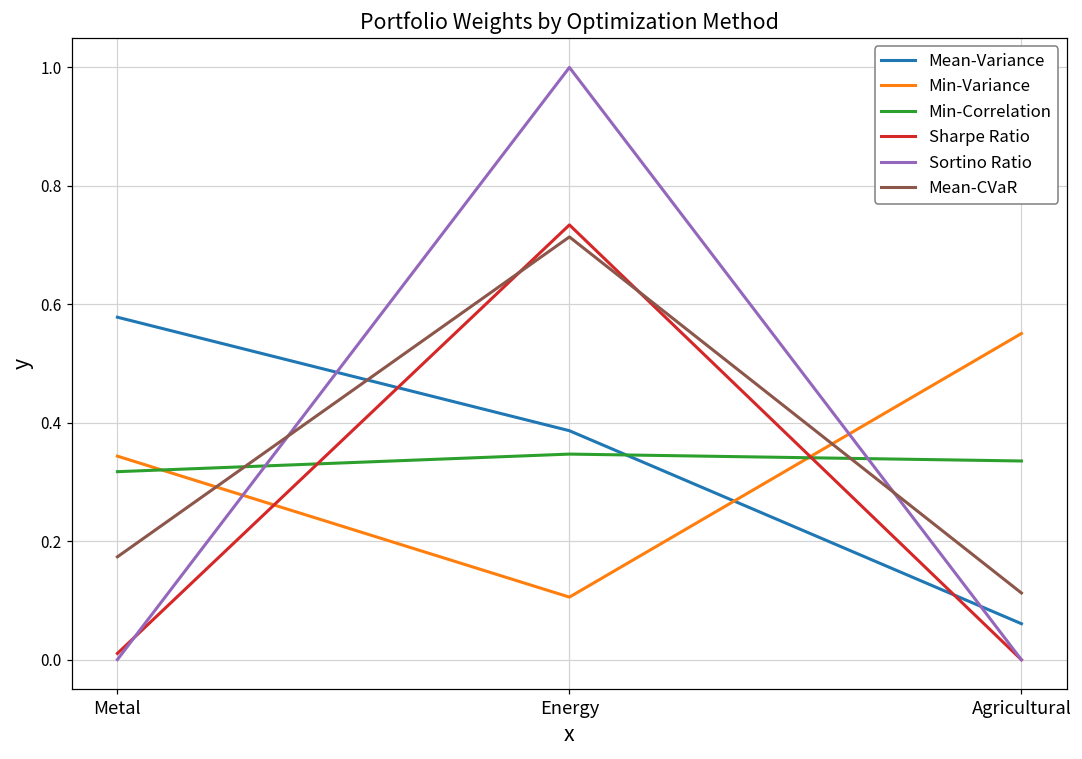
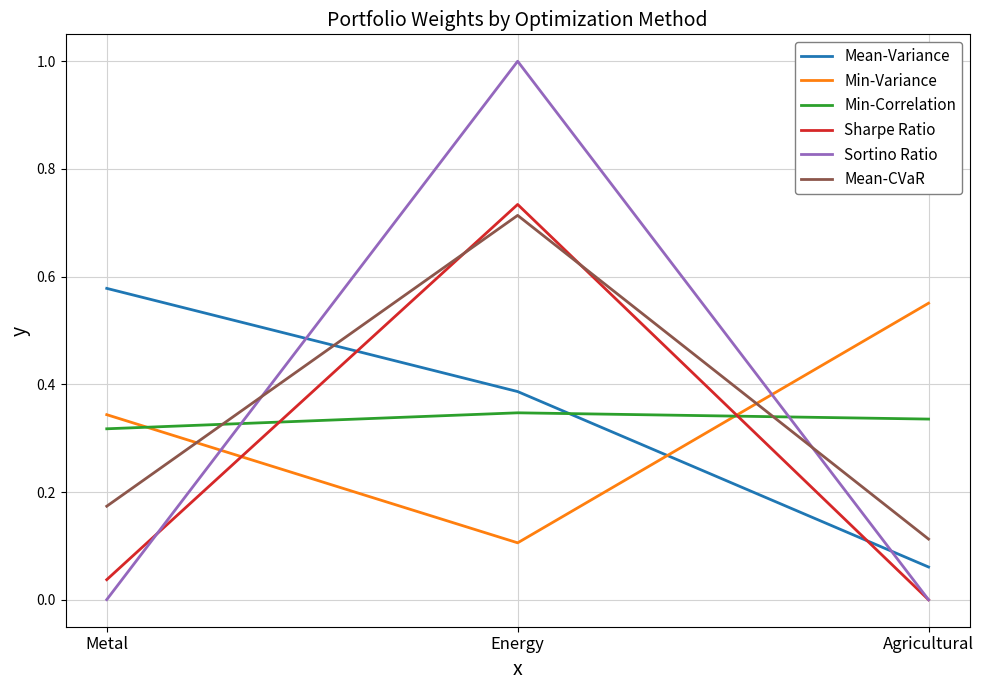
  {
    "Mean-Variance": {
      "Metal": 0.58,
      "Energy": 0.39,
      "Agricultural": 0.06
    },
    "Min-Variance": {
      "Metal": 0.34,
      "Energy": 0.11,
      "Agricultural": 0.55
    },
    "Min-Correlation": {
      "Metal": 0.32,
      "Energy": 0.35,
      "Agricultural": 0.34
    },
    "Sharpe Ratio": {
-     "Metal": 0.01,
+     "Metal": 0.04,
      "Energy": 0.73
    },
    "Sortino Ratio": {
      "Metal": 0.00,
      "Energy": 1.00
    },
    "Mean-CVaR": {
      "Metal": 0.17,
      "Energy": 0.71,
      "Agricultural": 0.11
    }
  }
